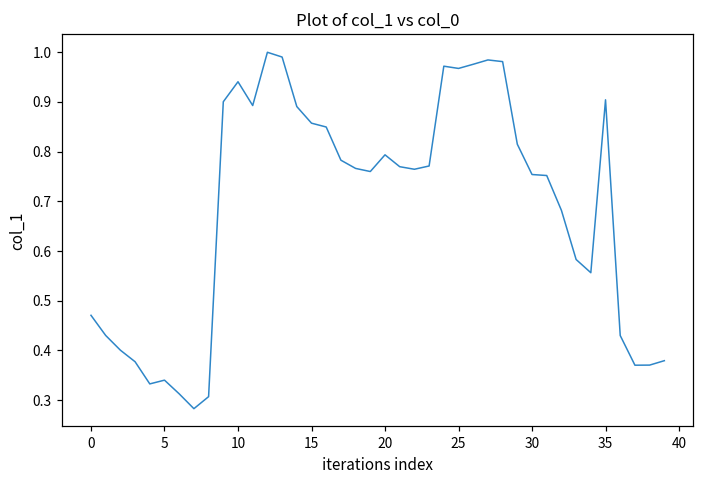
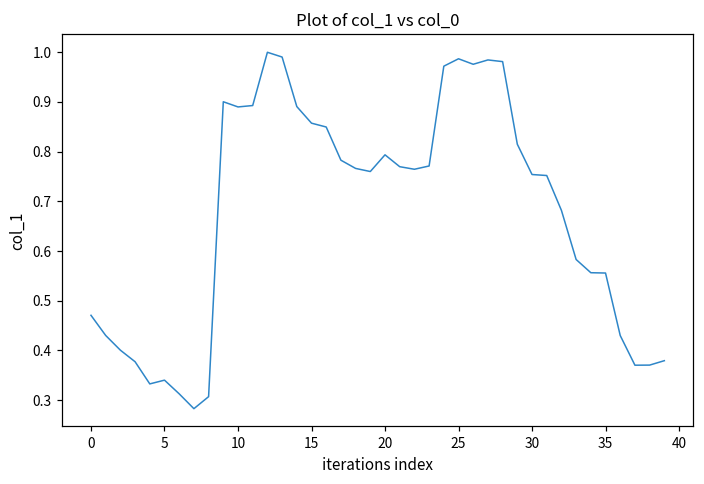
  {
    "0": 0.47,
    "5": 0.34,
-   "10": 0.94,
+   "10": 0.89,
    "15": 0.86,
    "20": 0.79,
-   "25": 0.97,
+   "25": 0.99,
    "30": 0.75,
-   "35": 0.90
+   "35": 0.56
  }
